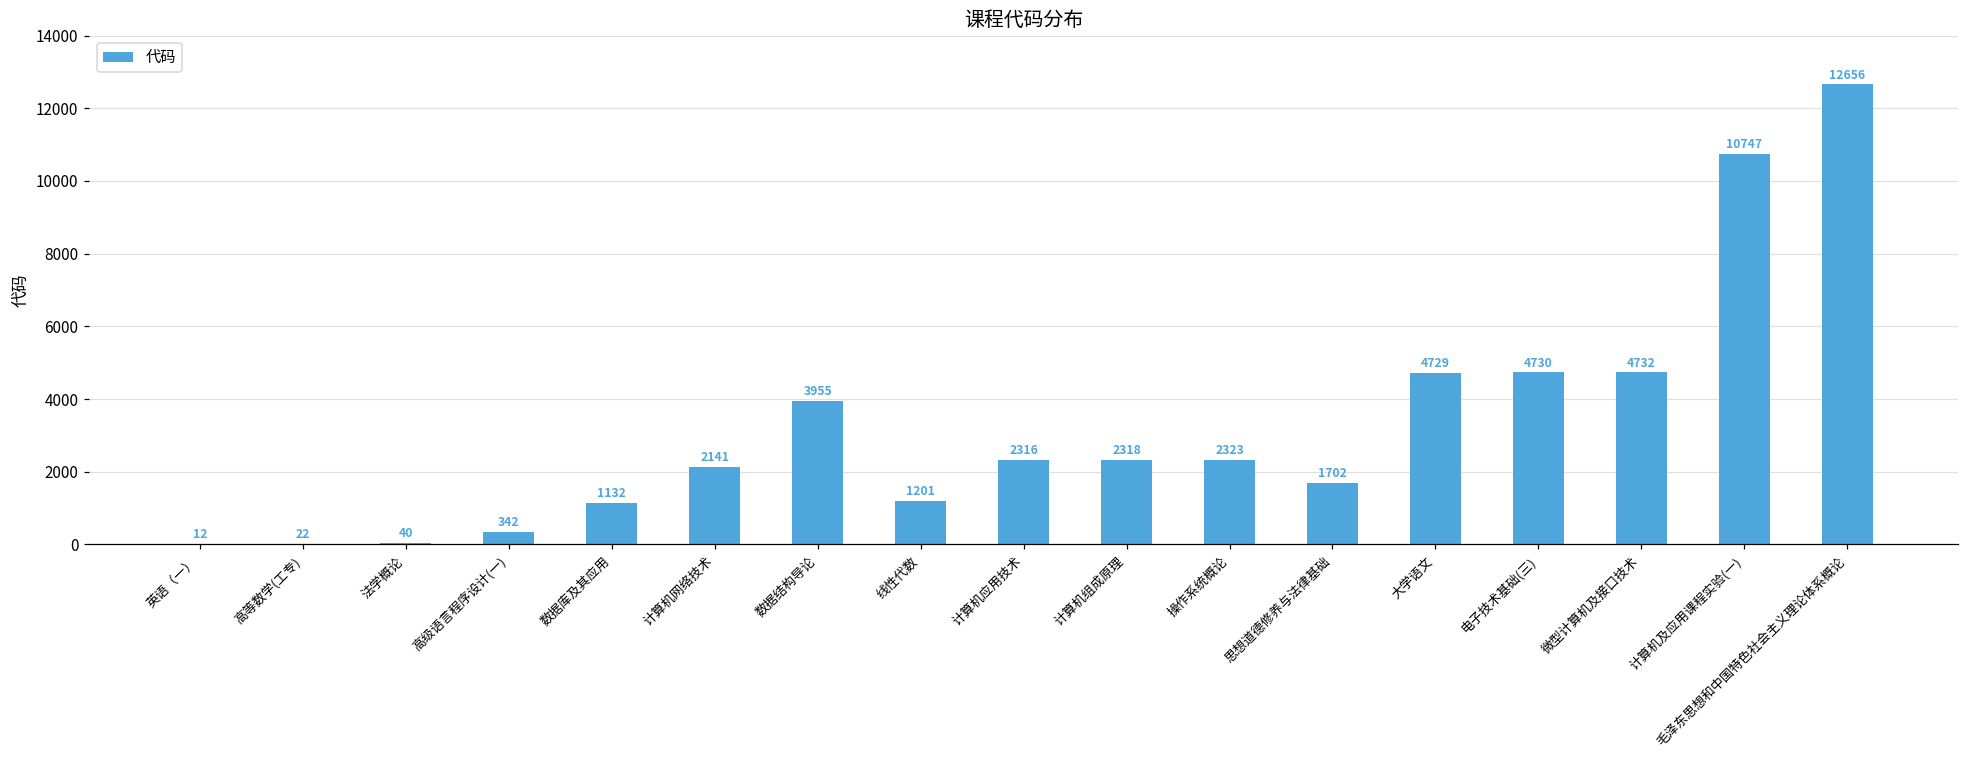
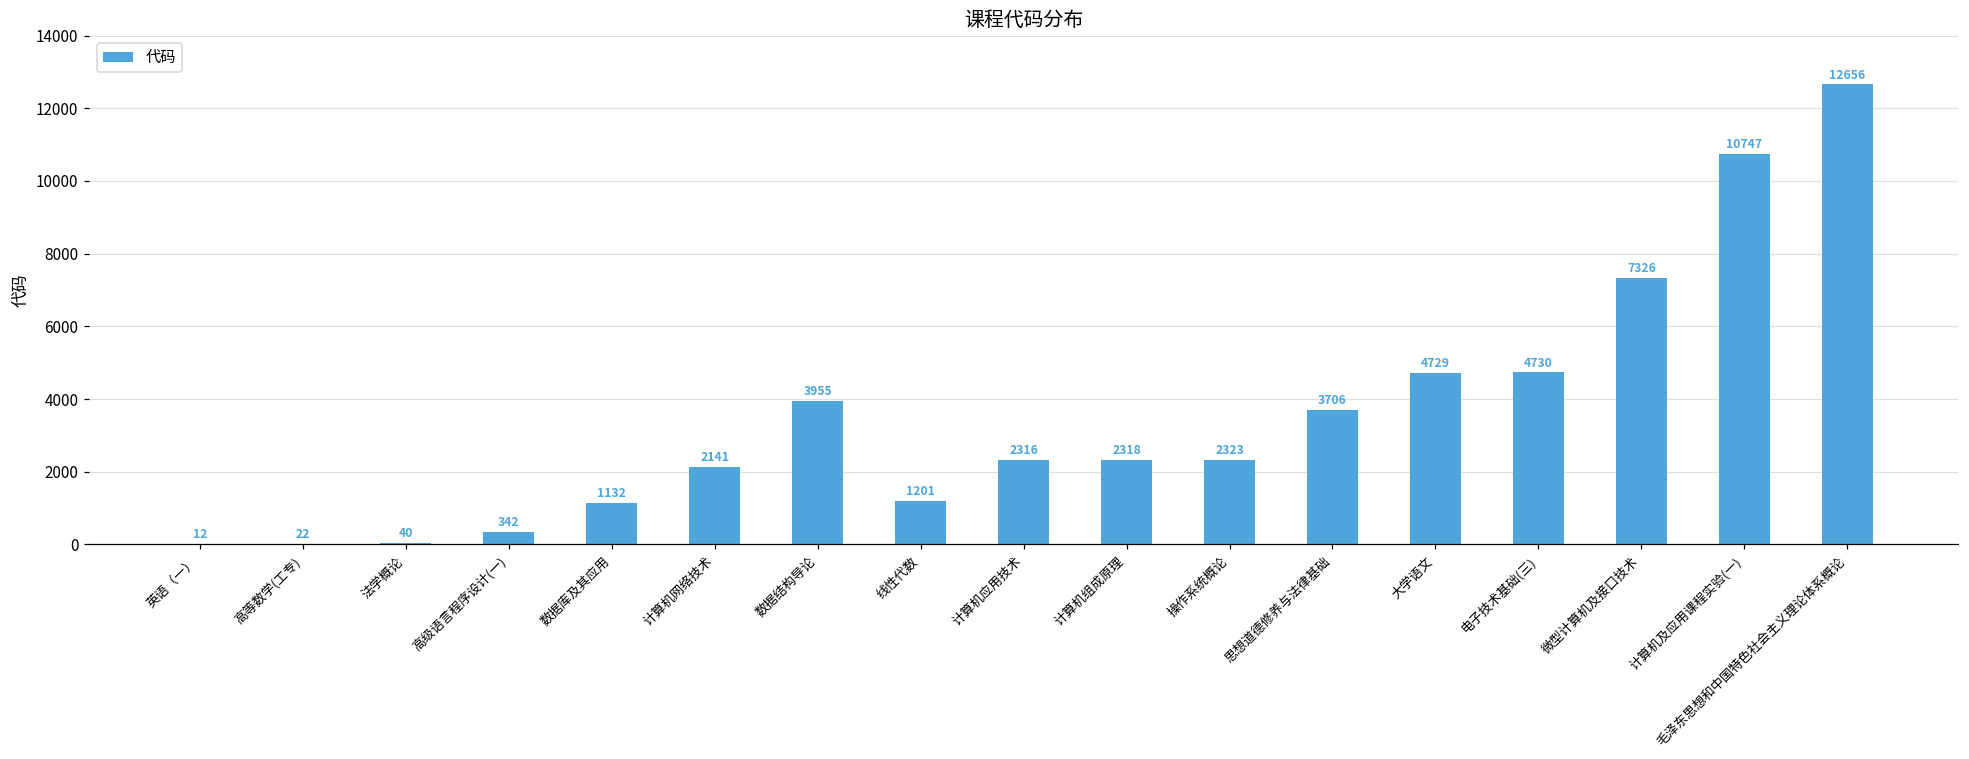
  {
    "英语（一）": 12,
    "高等数学(工专)": 22,
    "法学概论": 40,
    "高级语言程序设计(一)": 342,
    "数据库及其应用": 1132,
    "计算机网络技术": 2141,
    "数据结构导论": 3955,
    "线性代数": 1201,
    "计算机应用技术": 2316,
    "计算机组成原理": 2318,
    "操作系统概论": 2323,
-   "思想道德修养与法律基础": 1702,
+   "思想道德修养与法律基础": 3706,
    "大学语文": 4729,
    "电子技术基础(三)": 4730,
-   "微型计算机及接口技术": 4732,
+   "微型计算机及接口技术": 7326,
    "计算机及应用课程实验(一)": 10747,
    "毛泽东思想和中国特色社会主义理论体系概论": 12656
  }
